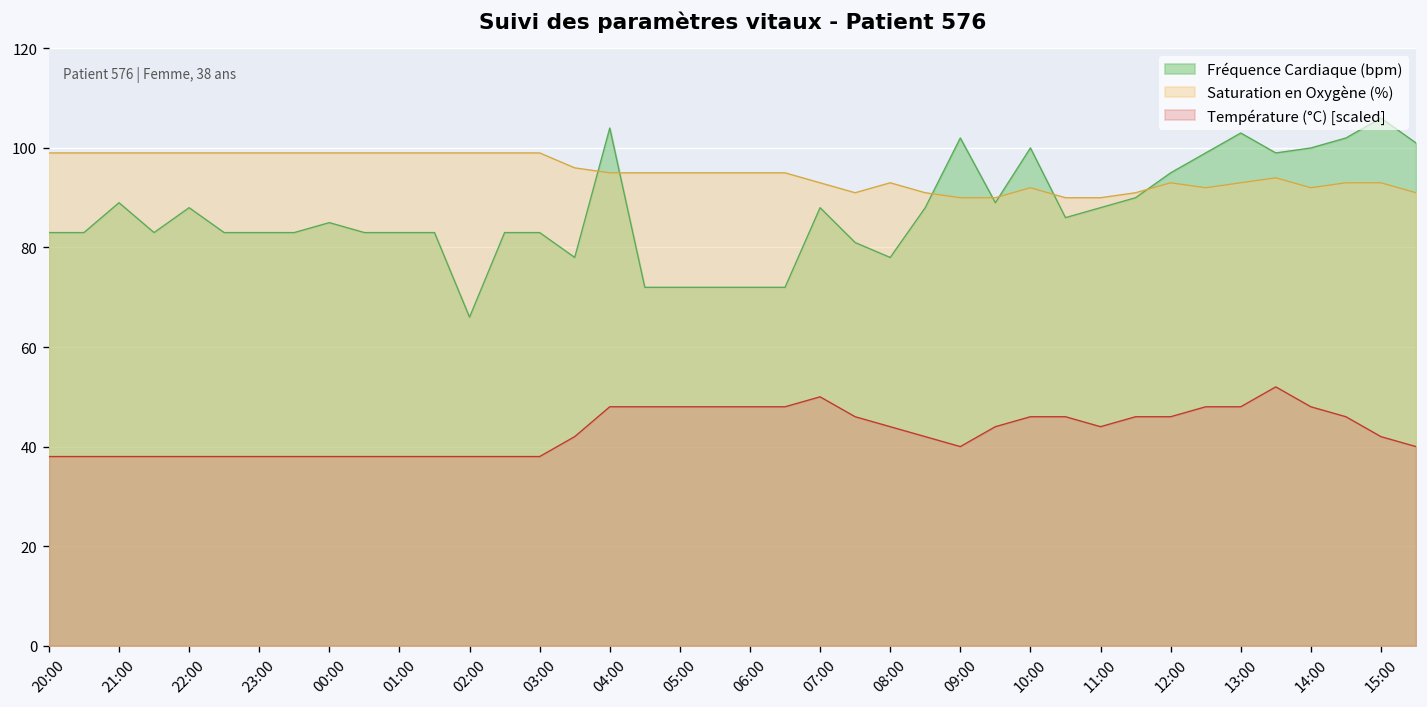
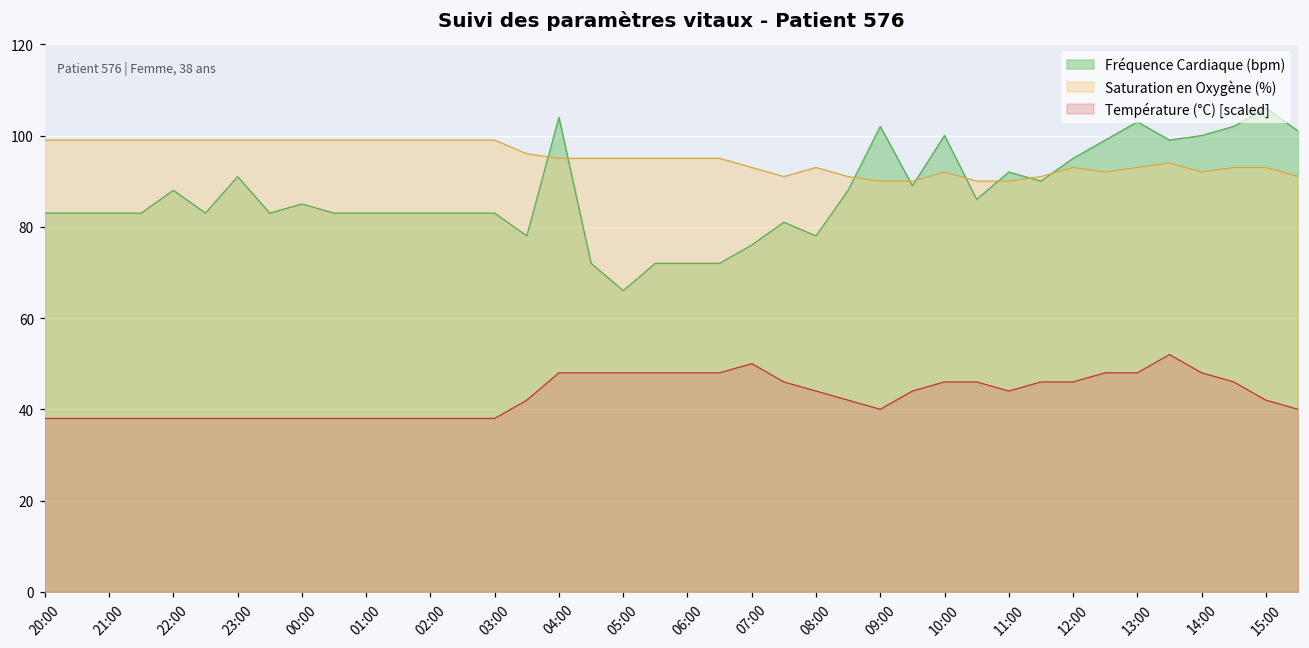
  {
    "Fréquence Cardiaque (bpm)": {
      "20:00": 83,
-     "21:00": 89,
+     "21:00": 83,
      "22:00": 88,
-     "23:00": 83,
+     "23:00": 91,
      "00:00": 85,
      "01:00": 83,
-     "02:00": 66,
+     "02:00": 83,
      "03:00": 83,
      "04:00": 104,
-     "05:00": 72,
+     "05:00": 66,
      "06:00": 72,
-     "07:00": 88,
+     "07:00": 76,
      "08:00": 78,
      "09:00": 102,
      "10:00": 100,
-     "11:00": 88,
+     "11:00": 92,
      "12:00": 95,
      "14:00": 100
    }
  }
